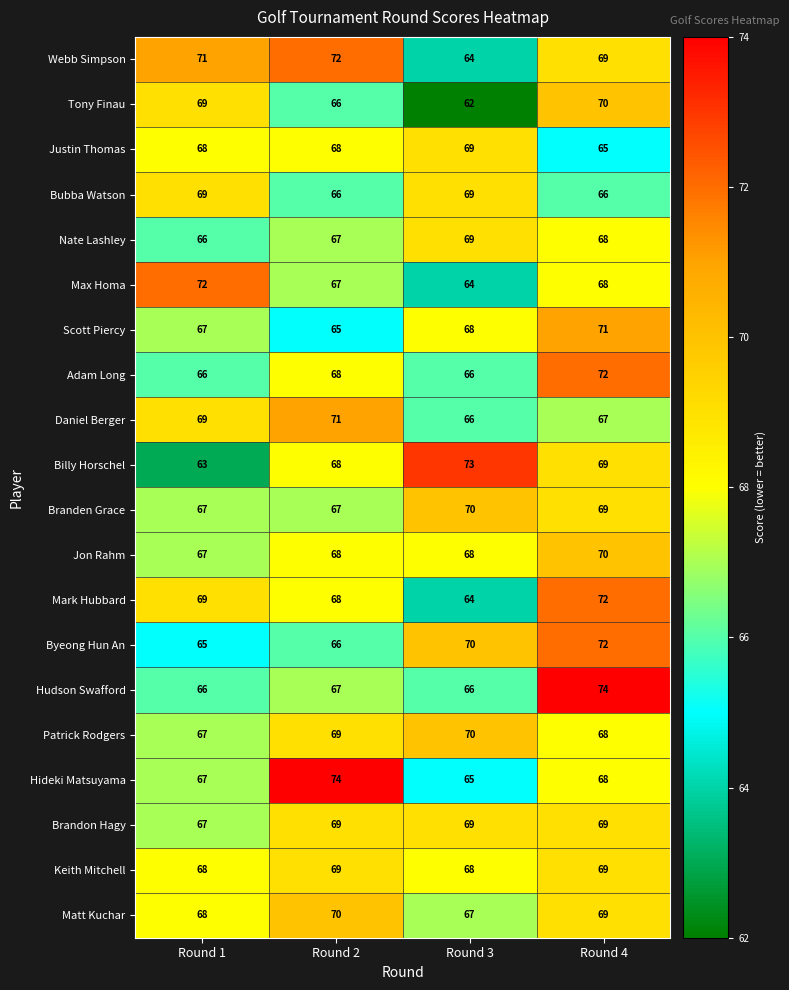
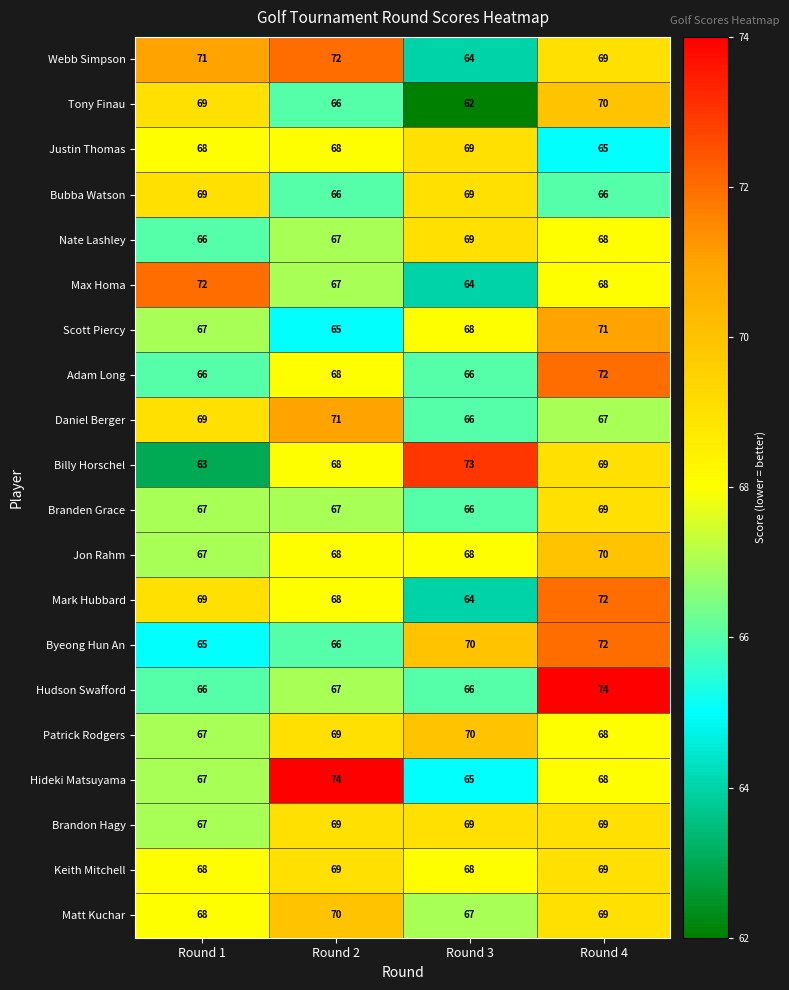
  {
    "Webb Simpson": {
      "Round 1": 71,
      "Round 2": 72,
      "Round 3": 64,
      "Round 4": 69
    },
    "Tony Finau": {
      "Round 1": 69,
      "Round 2": 66,
      "Round 3": 62,
      "Round 4": 70
    },
    "Justin Thomas": {
      "Round 1": 68,
      "Round 2": 68,
      "Round 3": 69,
      "Round 4": 65
    },
    "Bubba Watson": {
      "Round 1": 69,
      "Round 2": 66,
      "Round 3": 69,
      "Round 4": 66
    },
    "Nate Lashley": {
      "Round 1": 66,
      "Round 2": 67,
      "Round 3": 69,
      "Round 4": 68
    },
    "Max Homa": {
      "Round 1": 72,
      "Round 2": 67,
      "Round 3": 64,
      "Round 4": 68
    },
    "Scott Piercy": {
      "Round 1": 67,
      "Round 2": 65,
      "Round 3": 68,
      "Round 4": 71
    },
    "Adam Long": {
      "Round 1": 66,
      "Round 2": 68,
      "Round 3": 66,
      "Round 4": 72
    },
    "Daniel Berger": {
      "Round 1": 69,
      "Round 2": 71,
      "Round 3": 66,
      "Round 4": 67
    },
    "Billy Horschel": {
      "Round 1": 63,
      "Round 2": 68,
      "Round 3": 73,
      "Round 4": 69
    },
    "Branden Grace": {
      "Round 1": 67,
      "Round 2": 67,
-     "Round 3": 70,
+     "Round 3": 66,
      "Round 4": 69
    },
    "Jon Rahm": {
      "Round 1": 67,
      "Round 2": 68,
      "Round 3": 68,
      "Round 4": 70
    },
    "Mark Hubbard": {
      "Round 1": 69,
      "Round 2": 68,
      "Round 3": 64,
      "Round 4": 72
    },
    "Byeong Hun An": {
      "Round 1": 65,
      "Round 2": 66,
      "Round 3": 70,
      "Round 4": 72
    },
    "Hudson Swafford": {
      "Round 1": 66,
      "Round 2": 67,
      "Round 3": 66,
      "Round 4": 74
    },
    "Patrick Rodgers": {
      "Round 1": 67,
      "Round 2": 69,
      "Round 3": 70,
      "Round 4": 68
    },
    "Hideki Matsuyama": {
      "Round 1": 67,
      "Round 2": 74,
      "Round 3": 65,
      "Round 4": 68
    },
    "Brandon Hagy": {
      "Round 1": 67,
      "Round 2": 69,
      "Round 3": 69,
      "Round 4": 69
    },
    "Keith Mitchell": {
      "Round 1": 68,
      "Round 2": 69,
      "Round 3": 68,
      "Round 4": 69
    },
    "Matt Kuchar": {
      "Round 1": 68,
      "Round 2": 70,
      "Round 3": 67,
      "Round 4": 69
    }
  }
